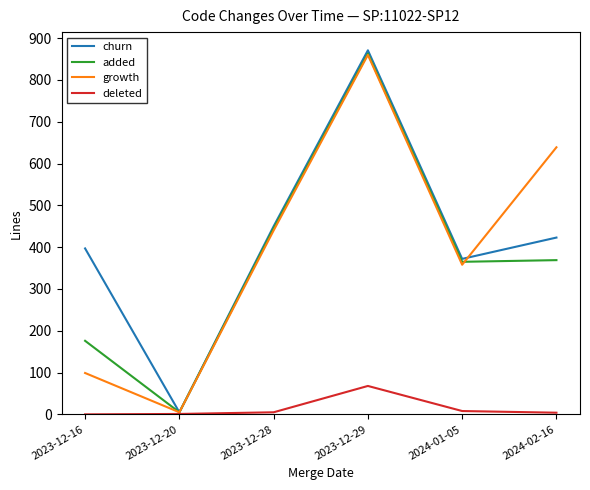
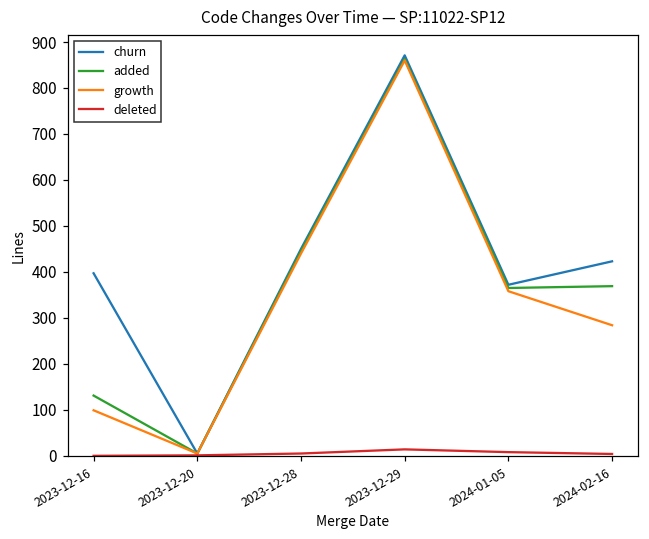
  {
    "churn": {
      "2023-12-16": 400,
      "2023-12-29": 870,
      "2024-01-05": 370,
      "2024-02-16": 420
    },
    "added": {
-     "2023-12-16": 180,
+     "2023-12-16": 130,
      "2024-01-05": 370,
      "2024-02-16": 370
    },
    "growth": {
      "2023-12-16": 100,
      "2024-01-05": 360,
-     "2024-02-16": 640
+     "2024-02-16": 280
    },
    "deleted": {
      "2023-12-16": 0,
      "2023-12-28": 10,
-     "2023-12-29": 70,
+     "2023-12-29": 10,
      "2024-01-05": 10,
      "2024-02-16": 0
    }
  }
